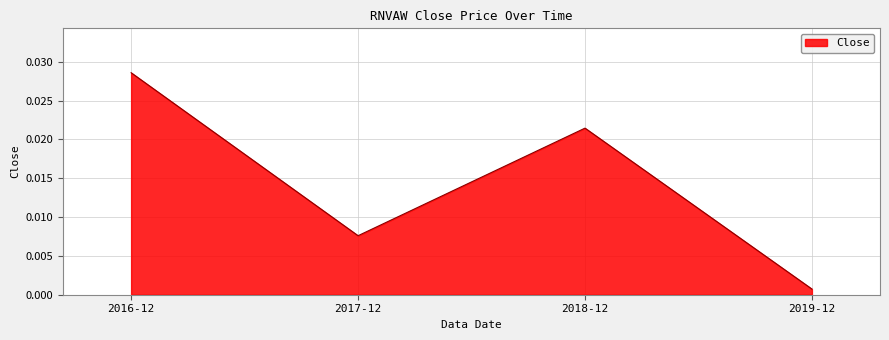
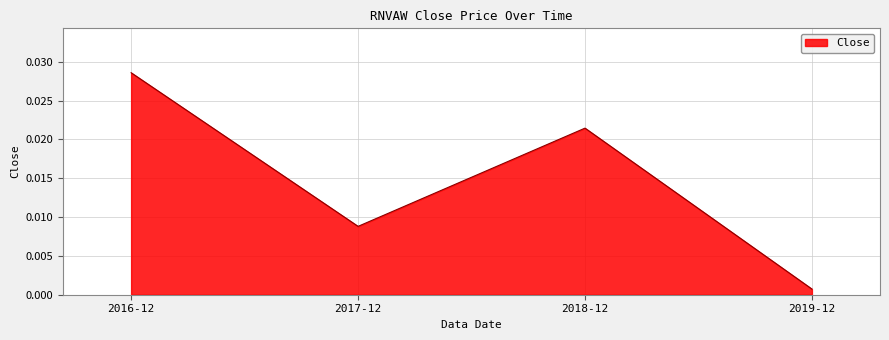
  {
    "2016-12": 0.029,
-   "2017-12": 0.008,
+   "2017-12": 0.009,
    "2018-12": 0.021,
    "2019-12": 0.001
  }
